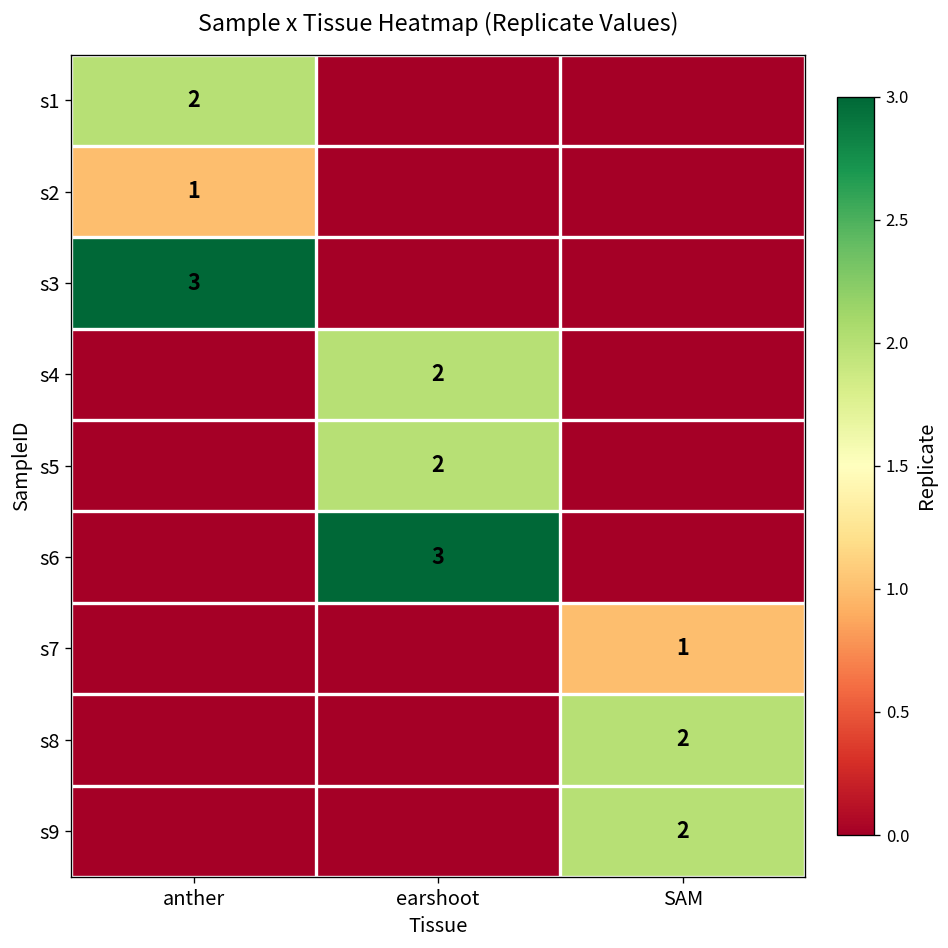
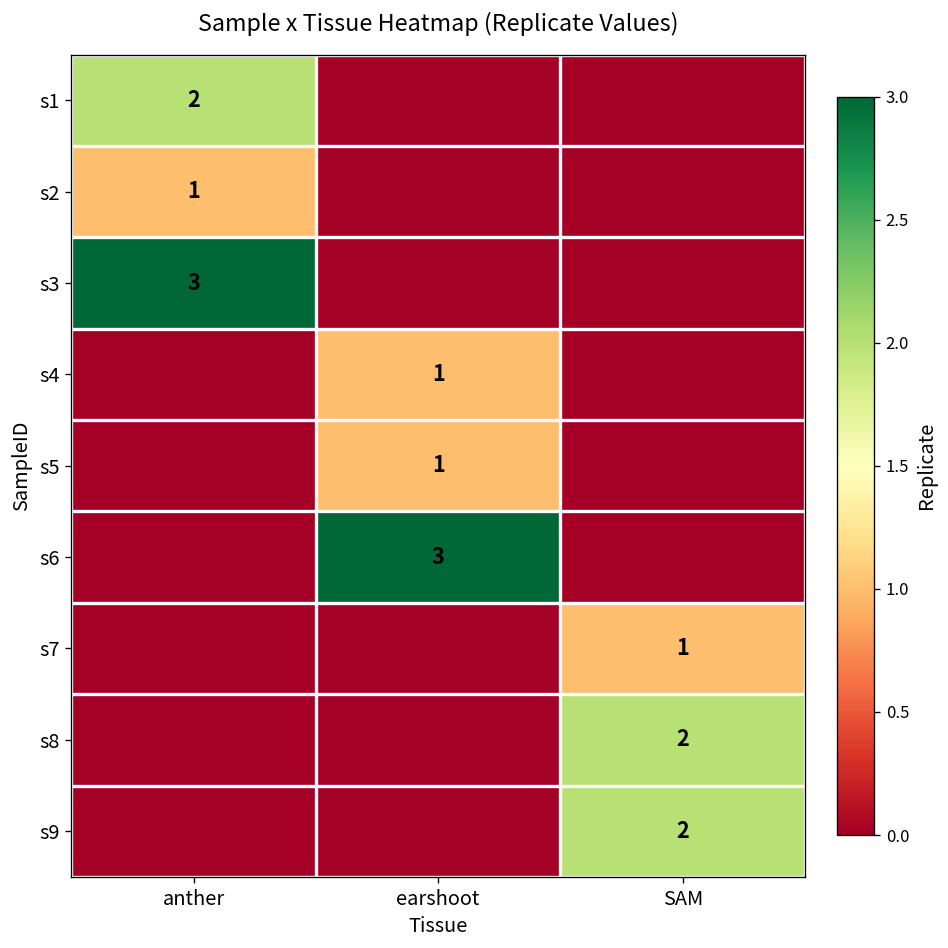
  {
    "s1": {
      "anther": 2
    },
    "s2": {
      "anther": 1
    },
    "s3": {
      "anther": 3
    },
    "s4": {
-     "earshoot": 2
+     "earshoot": 1
    },
    "s5": {
-     "earshoot": 2
+     "earshoot": 1
    },
    "s6": {
      "earshoot": 3
    },
    "s7": {
      "SAM": 1
    },
    "s8": {
      "SAM": 2
    },
    "s9": {
      "SAM": 2
    }
  }
